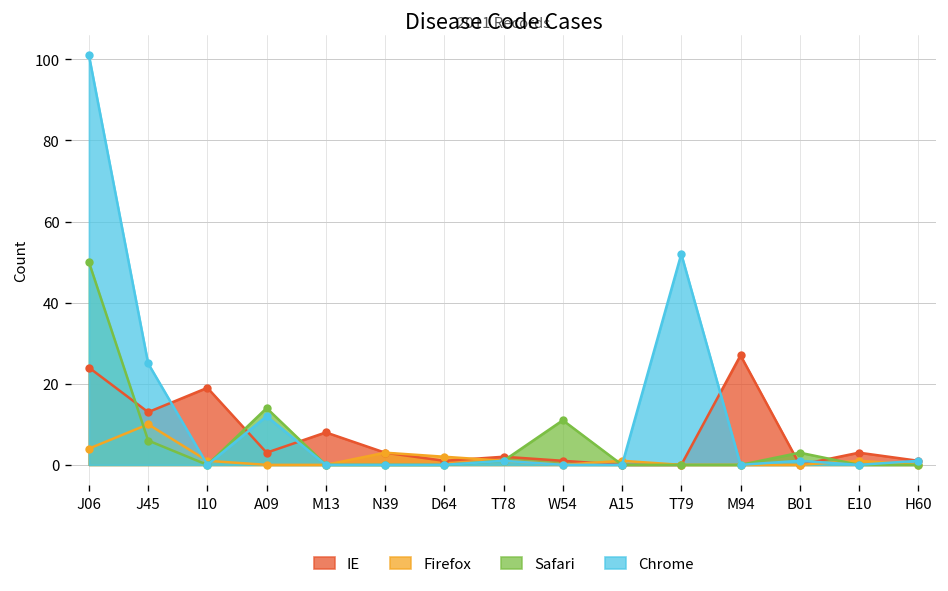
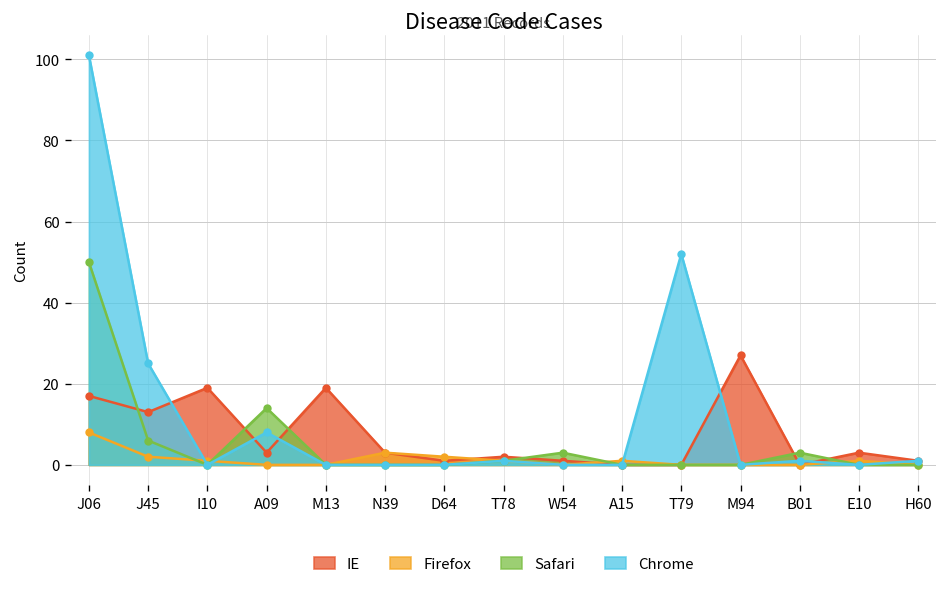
  {
    "IE": {
-     "J06": 24,
+     "J06": 17,
      "J45": 13,
      "I10": 19,
      "A09": 3,
-     "M13": 8,
+     "M13": 19,
      "D64": 1,
      "T78": 2,
      "W54": 1,
      "M94": 27,
      "E10": 3
    },
    "Firefox": {
-     "J06": 4,
-     "J45": 10,
+     "J06": 8,
+     "J45": 2,
      "I10": 1,
      "A09": 0,
      "D64": 2,
      "A15": 1,
      "E10": 1
    },
    "Safari": {
      "J06": 50,
      "J45": 6,
      "A09": 14,
-     "W54": 11,
+     "W54": 3,
      "B01": 3
    },
    "Chrome": {
      "J06": 101,
      "J45": 25,
-     "A09": 12,
+     "A09": 8,
      "T79": 52,
      "B01": 1
    }
  }
